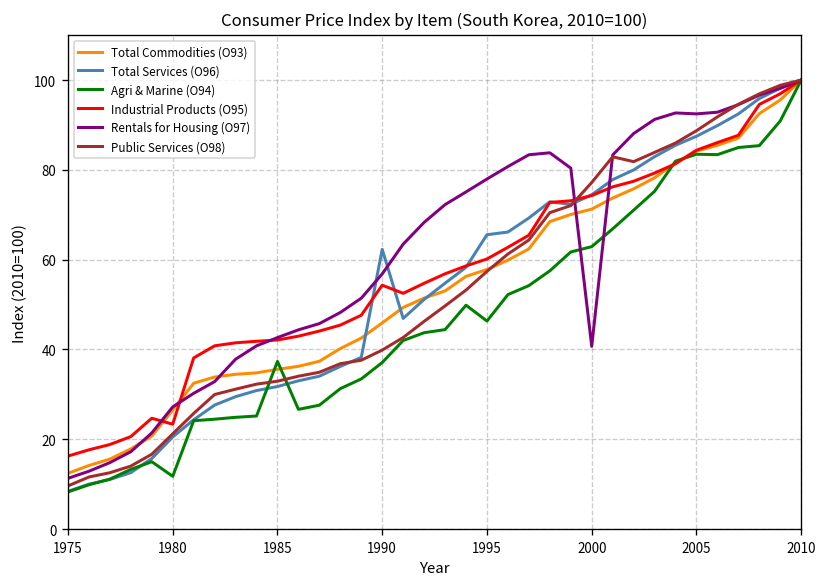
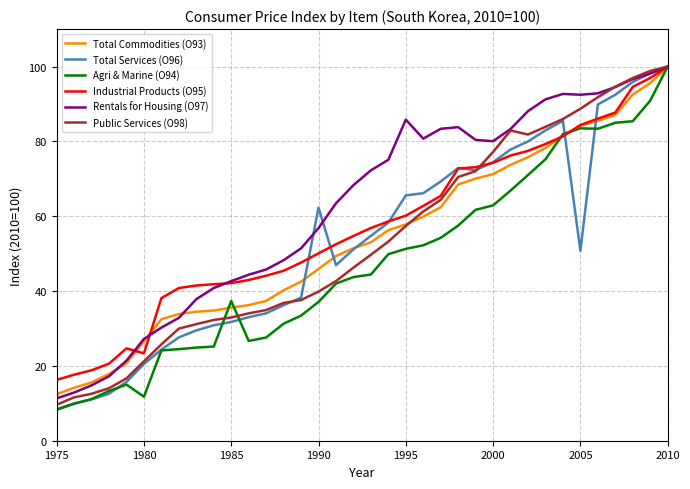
  {
    "Total Commodities (O93)": {
      "1975": 12,
      "1980": 26,
      "1985": 36,
      "1990": 46,
      "2000": 71
    },
    "Total Services (O96)": {
      "1980": 21,
      "1985": 32,
      "1990": 62,
      "1995": 66,
-     "2005": 87
+     "2005": 51
    },
    "Agri & Marine (O94)": {
      "1980": 12,
      "1985": 37,
      "1990": 37,
-     "1995": 46,
+     "1995": 51,
      "2000": 63,
      "2005": 83
    },
    "Industrial Products (O95)": {
      "1975": 16,
      "1980": 23,
-     "1990": 54,
+     "1990": 50,
      "1995": 60
    },
    "Rentals for Housing (O97)": {
      "1975": 11,
      "1980": 27,
      "1990": 57,
-     "1995": 78,
-     "2000": 41,
+     "1995": 86,
+     "2000": 80,
      "2005": 92
    },
    "Public Services (O98)": {
      "1975": 10,
      "1980": 21,
      "1985": 33,
      "1990": 40,
      "2000": 77,
      "2005": 89
    }
  }
